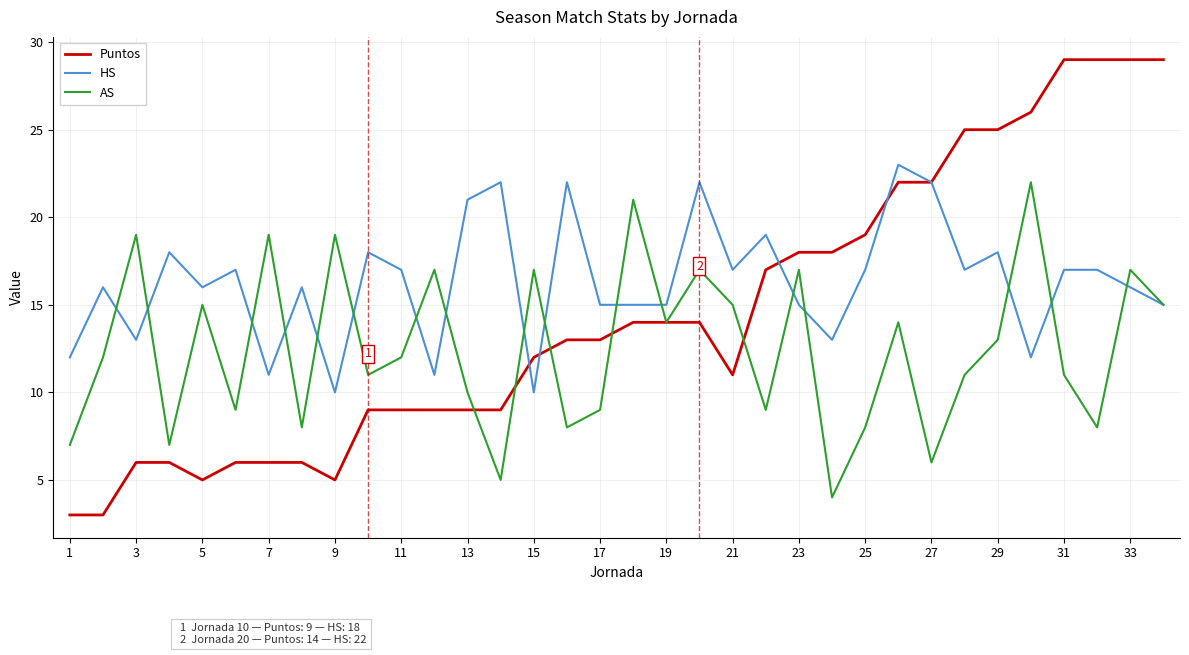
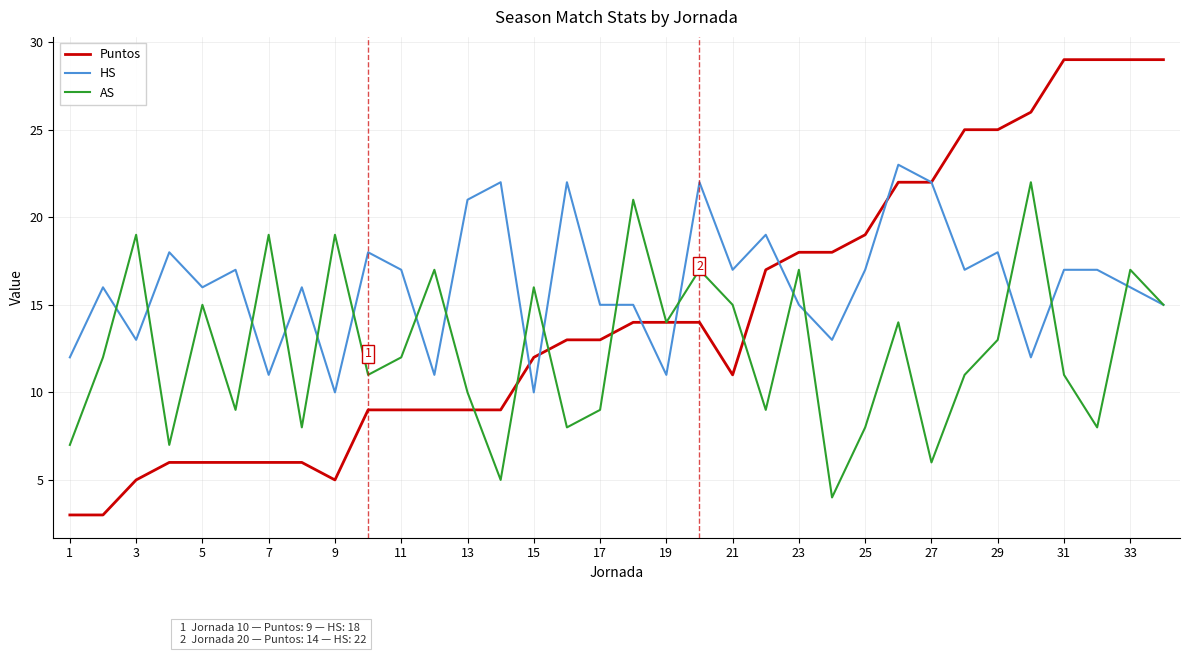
  {
    "Puntos": {
      "1": 3,
-     "3": 6,
-     "5": 5,
+     "3": 5,
+     "5": 6,
      "7": 6,
      "9": 5,
      "11": 9,
      "13": 9,
      "15": 12,
      "17": 13,
      "21": 11,
      "23": 18,
      "25": 19,
      "29": 25,
      "31": 29,
      "33": 29
    },
    "HS": {
      "1": 12,
      "3": 13,
      "5": 16,
      "7": 11,
      "9": 10,
      "11": 17,
      "13": 21,
      "15": 10,
      "17": 15,
-     "19": 15,
+     "19": 11,
      "21": 17,
      "23": 15,
      "25": 17,
      "29": 18,
      "31": 17,
      "33": 16
    },
    "AS": {
      "1": 7,
      "3": 19,
      "5": 15,
      "7": 19,
      "9": 19,
      "11": 12,
      "13": 10,
-     "15": 17,
+     "15": 16,
      "17": 9,
      "21": 15,
      "23": 17,
      "25": 8,
      "27": 6,
      "29": 13,
      "31": 11,
      "33": 17
    }
  }
